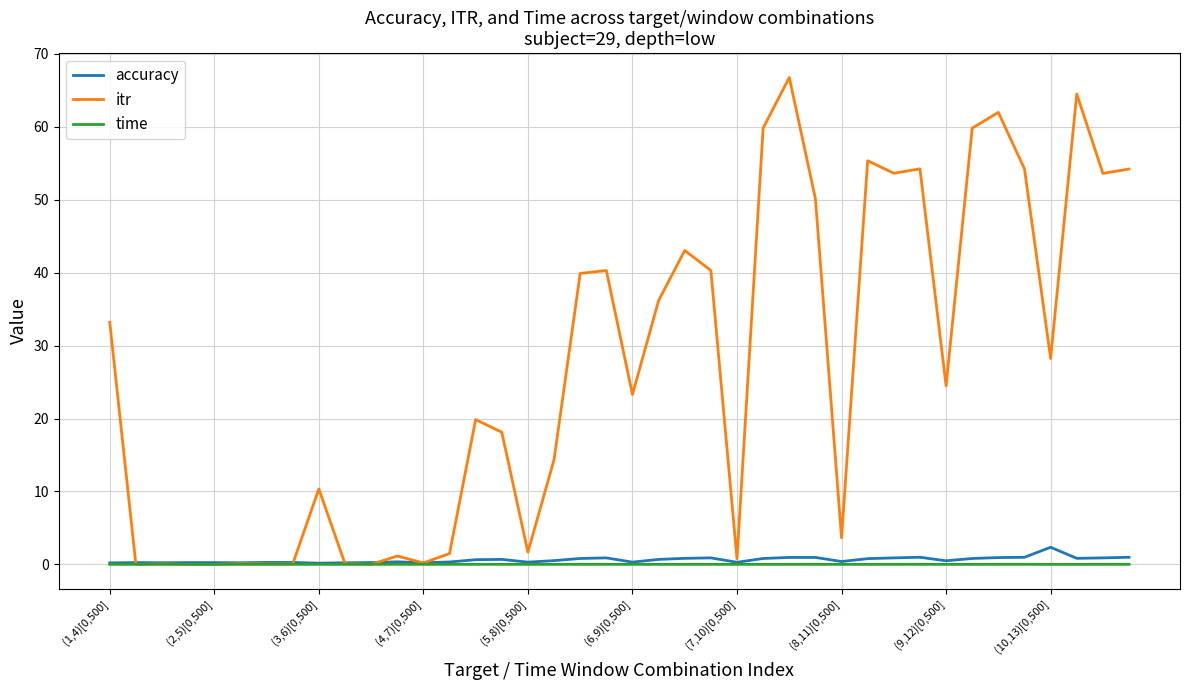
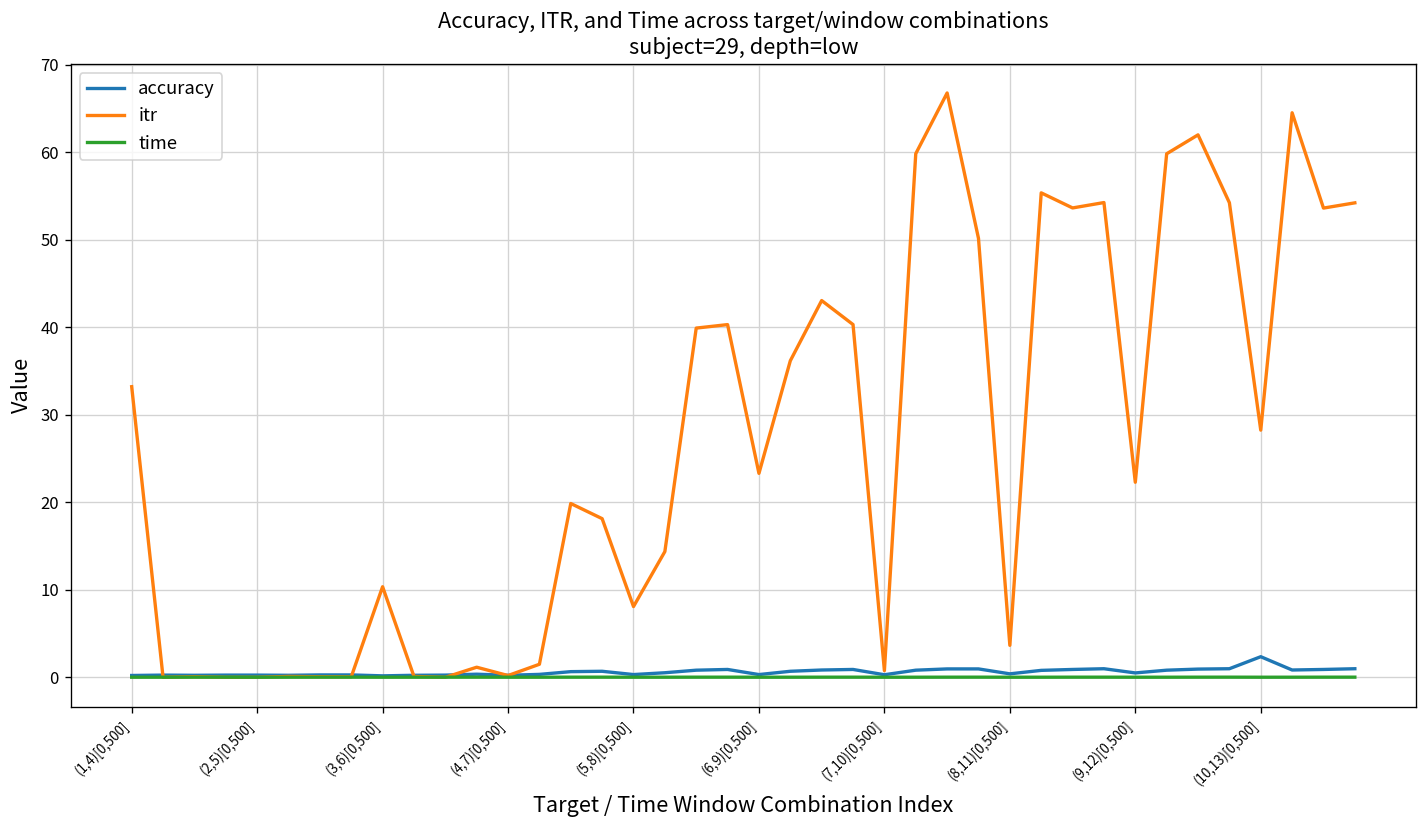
  {
    "accuracy": {
      "(8,11)[0,500]": 0,
      "(9,12)[0,500]": 1,
      "(10,13)[0,500]": 2
    },
    "itr": {
      "(1,4)[0,500]": 33,
      "(3,6)[0,500]": 10,
-     "(5,8)[0,500]": 2,
+     "(5,8)[0,500]": 8,
      "(6,9)[0,500]": 23,
      "(7,10)[0,500]": 1,
      "(8,11)[0,500]": 4,
-     "(9,12)[0,500]": 24,
+     "(9,12)[0,500]": 22,
      "(10,13)[0,500]": 28
    },
    "time": {
      "(8,11)[0,500]": 0,
      "(9,12)[0,500]": 0,
      "(10,13)[0,500]": 0
    }
  }
